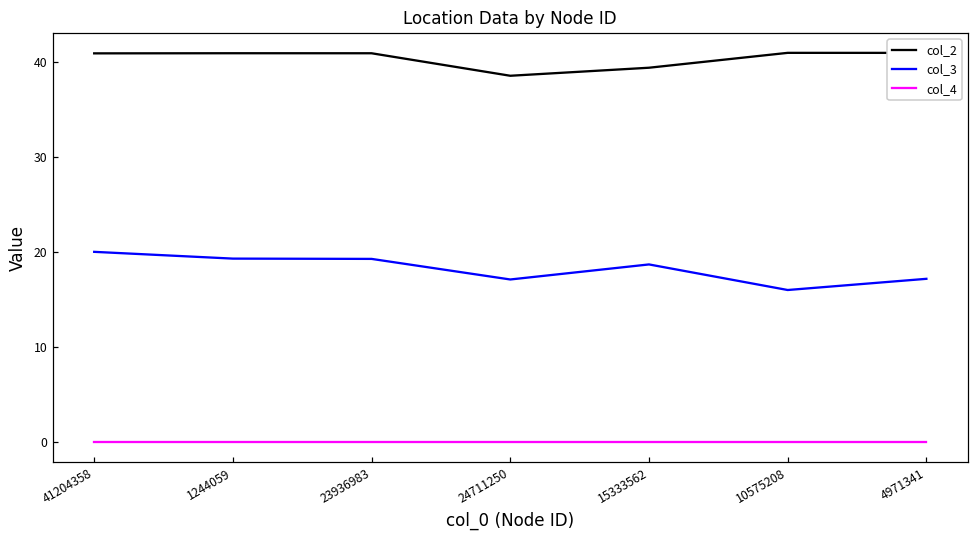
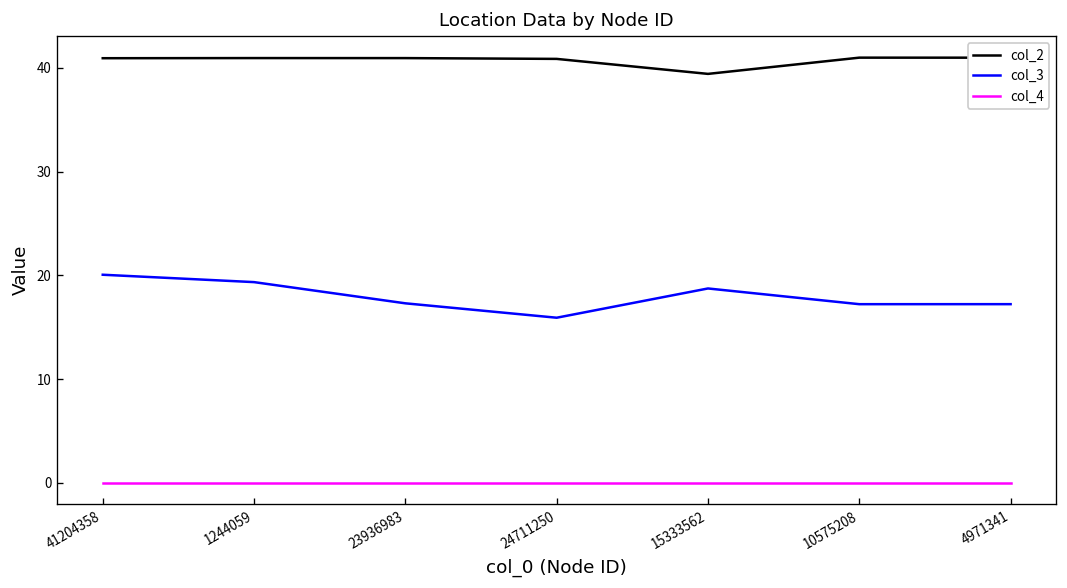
  {
    "col_2": {
      "41204358": 41,
      "1244059": 41,
      "23936983": 41,
-     "24711250": 39,
+     "24711250": 41,
      "15333562": 39,
      "10575208": 41
    },
    "col_3": {
      "41204358": 20,
      "1244059": 19,
-     "23936983": 19,
-     "24711250": 17,
+     "23936983": 17,
+     "24711250": 16,
      "15333562": 19,
-     "10575208": 16,
+     "10575208": 17,
      "4971341": 17
    },
    "col_4": {
      "41204358": 0,
      "1244059": 0,
      "23936983": 0,
      "24711250": 0,
      "15333562": 0,
      "10575208": 0,
      "4971341": 0
    }
  }
